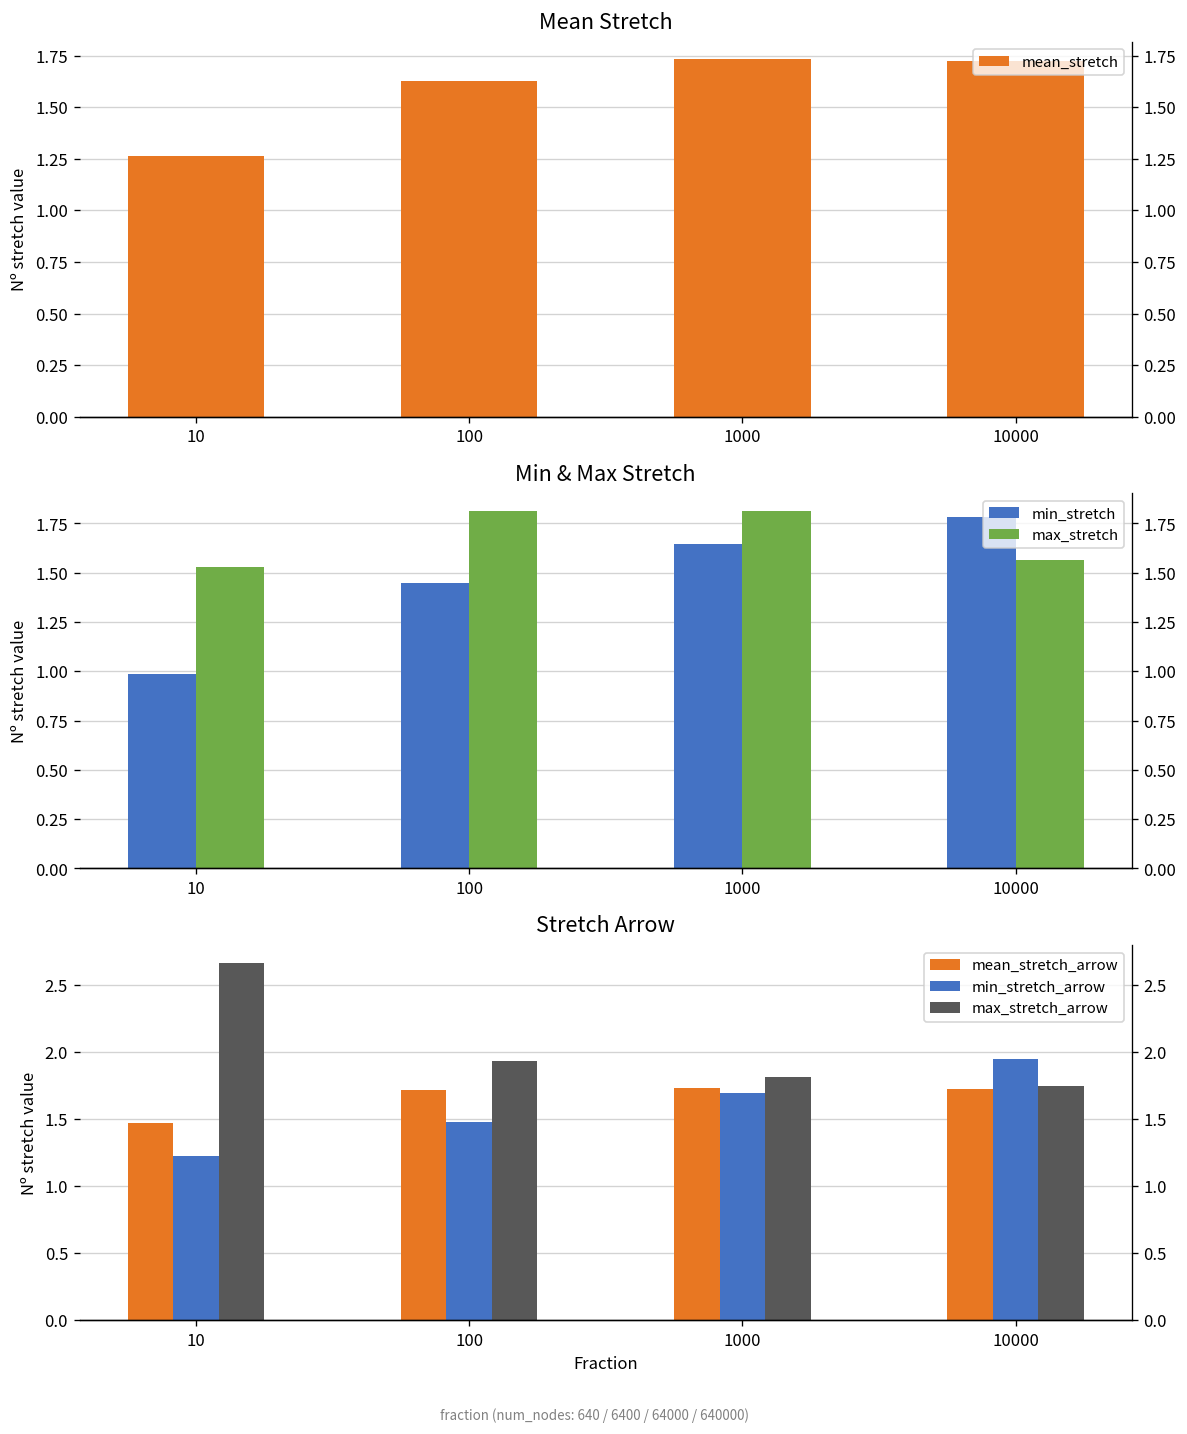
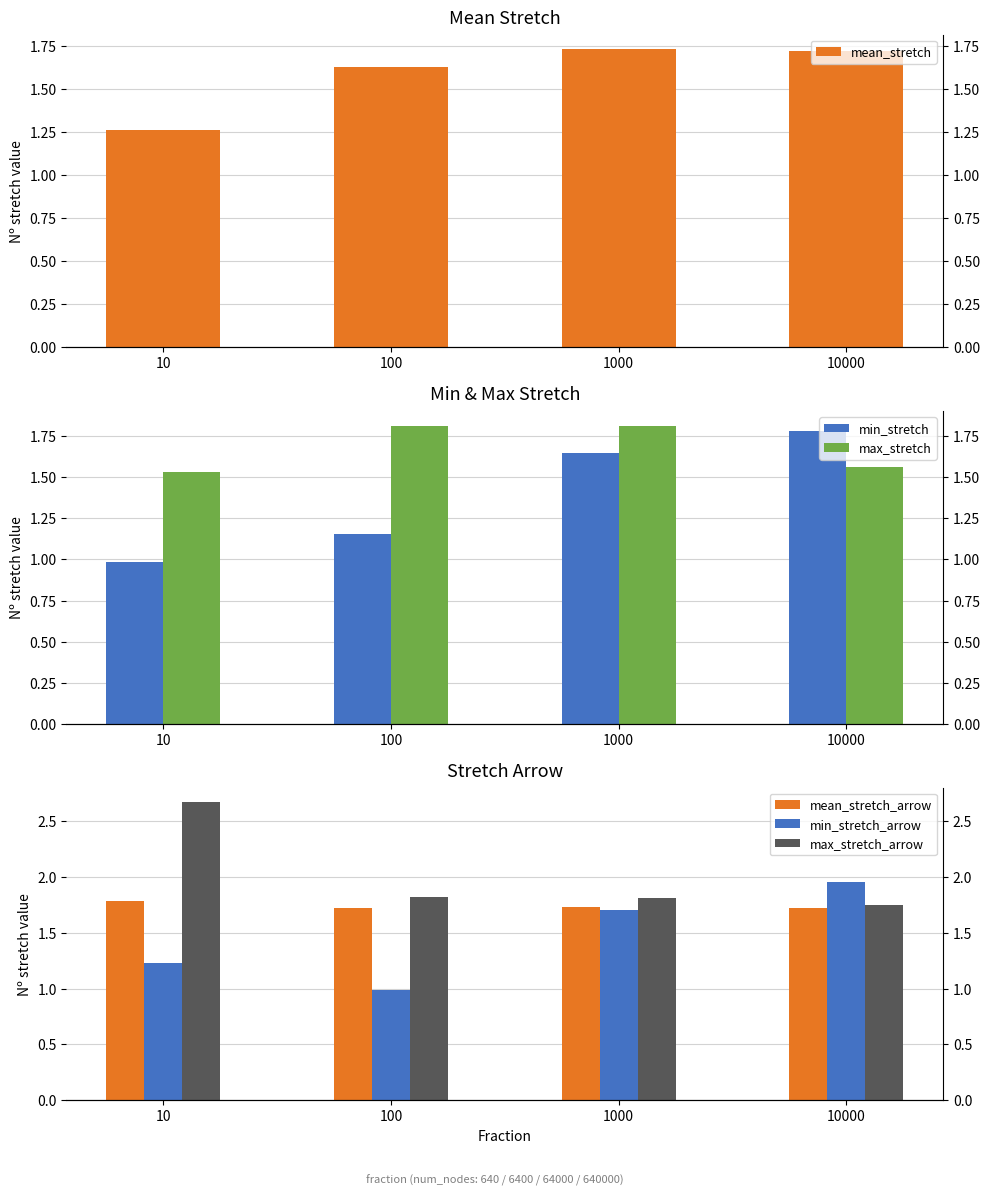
  {
    "Mean Stretch": {
      "10": 1.26,
      "100": 1.63,
      "1000": 1.73
    },
    "Min & Max Stretch": {
      "min_stretch": {
        "10": 0.98,
-       "100": 1.45,
+       "100": 1.15,
        "1000": 1.65,
        "10000": 1.78
      },
      "max_stretch": {
        "10": 1.53,
        "100": 1.81,
        "1000": 1.81,
        "10000": 1.56
      }
    },
    "Stretch Arrow": {
      "mean_stretch_arrow": {
-       "10": 1.47,
+       "10": 1.78,
        "100": 1.72,
        "1000": 1.73,
        "10000": 1.73
      },
      "min_stretch_arrow": {
        "10": 1.23,
-       "100": 1.48,
+       "100": 0.98,
        "1000": 1.70,
        "10000": 1.95
      },
      "max_stretch_arrow": {
        "10": 2.67,
-       "100": 1.93,
+       "100": 1.82,
        "1000": 1.81,
        "10000": 1.75
      }
    }
  }
